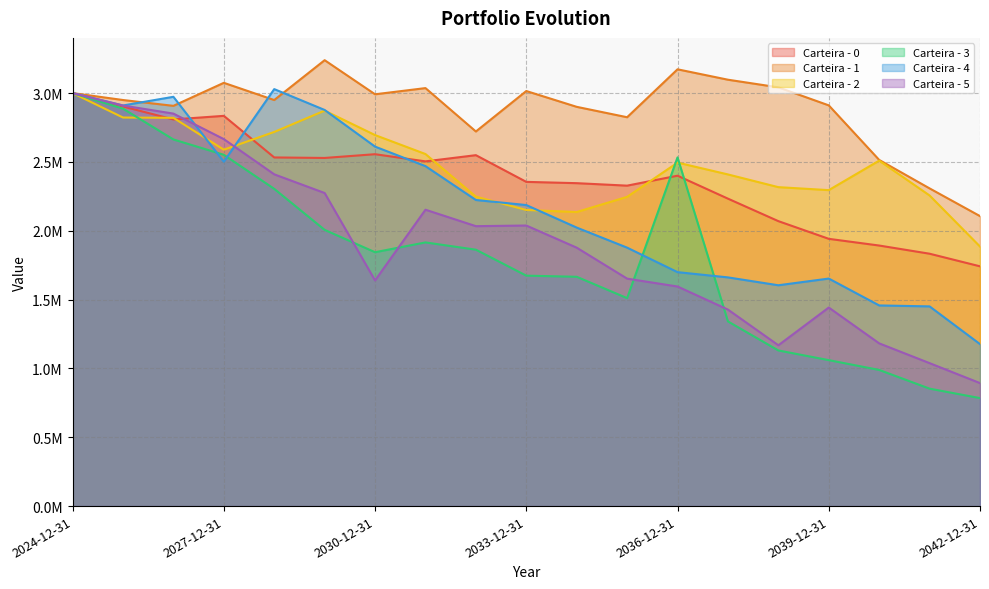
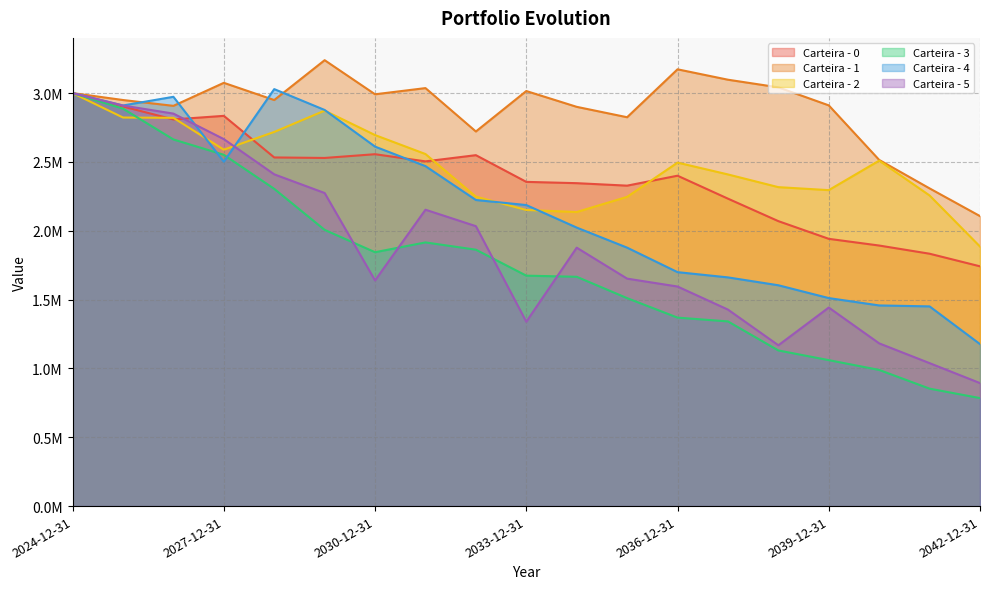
  {
    "Carteira - 3": {
      "2027-12-31": 2550000,
      "2030-12-31": 1840000,
      "2033-12-31": 1670000,
-     "2036-12-31": 2530000,
+     "2036-12-31": 1370000,
      "2039-12-31": 1060000,
      "2042-12-31": 780000
    },
    "Carteira - 4": {
      "2027-12-31": 2500000,
      "2030-12-31": 2610000,
      "2033-12-31": 2190000,
      "2036-12-31": 1700000,
-     "2039-12-31": 1650000,
+     "2039-12-31": 1510000,
      "2042-12-31": 1180000
    },
    "Carteira - 5": {
      "2027-12-31": 2670000,
      "2030-12-31": 1640000,
-     "2033-12-31": 2040000,
+     "2033-12-31": 1340000,
      "2036-12-31": 1590000,
      "2039-12-31": 1440000,
      "2042-12-31": 890000
    }
  }
